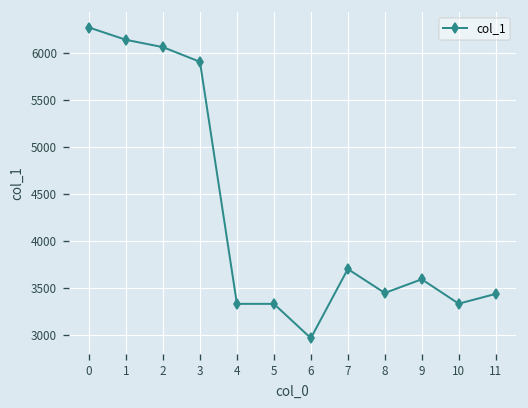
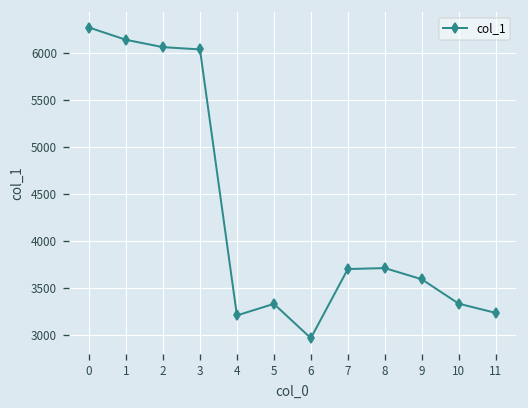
  {
    "0": 6300,
    "1": 6100,
    "2": 6100,
-   "3": 5900,
-   "4": 3300,
+   "3": 6000,
+   "4": 3200,
    "5": 3300,
    "6": 3000,
    "7": 3700,
-   "8": 3400,
+   "8": 3700,
    "9": 3600,
    "10": 3300,
-   "11": 3400
+   "11": 3200
  }
